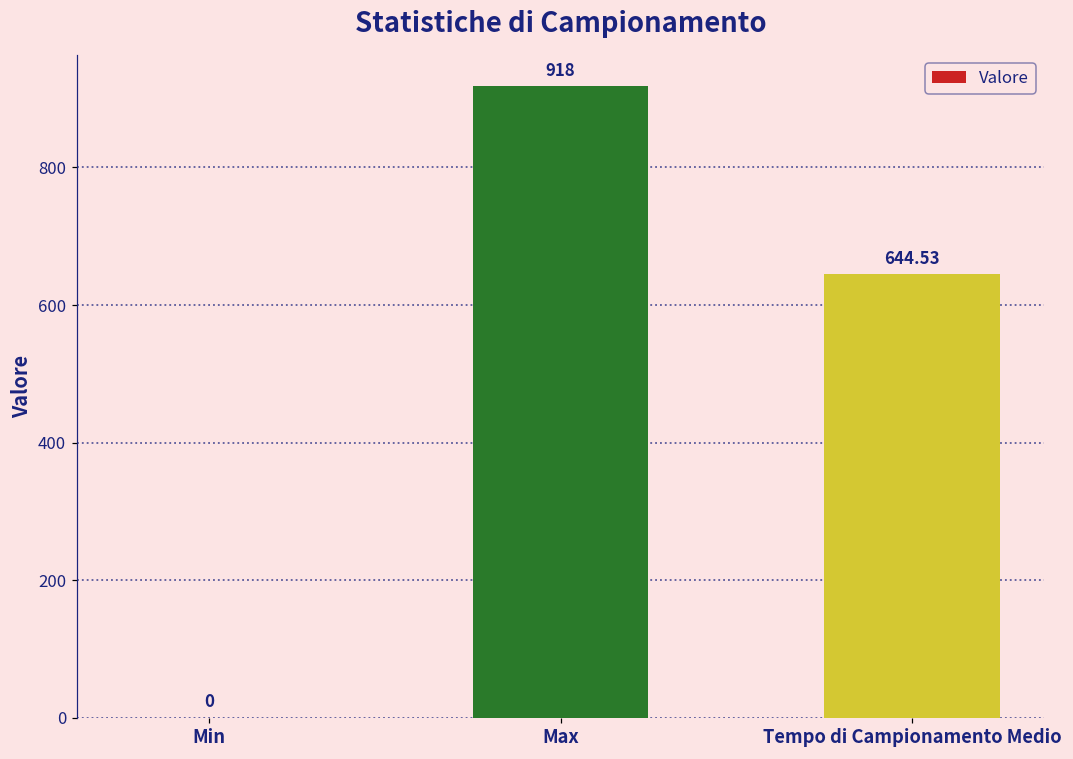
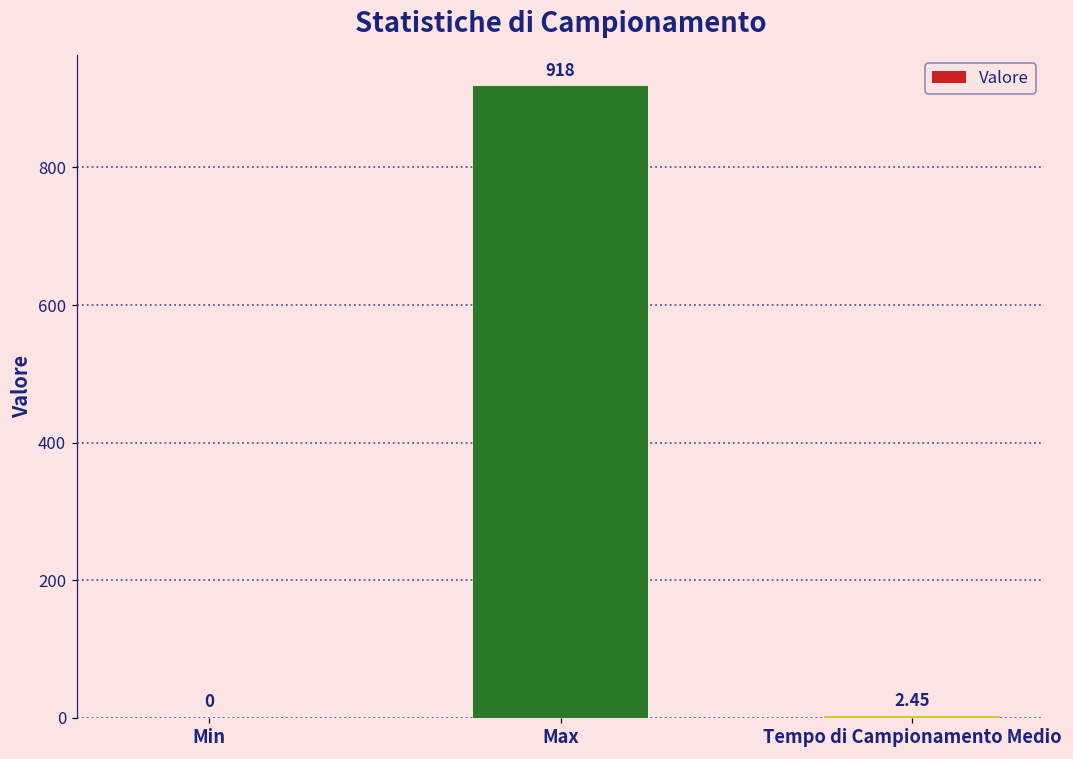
  {
    "Min": 0,
    "Max": 918,
-   "Tempo di Campionamento Medio": 644.53
+   "Tempo di Campionamento Medio": 2.45
  }
